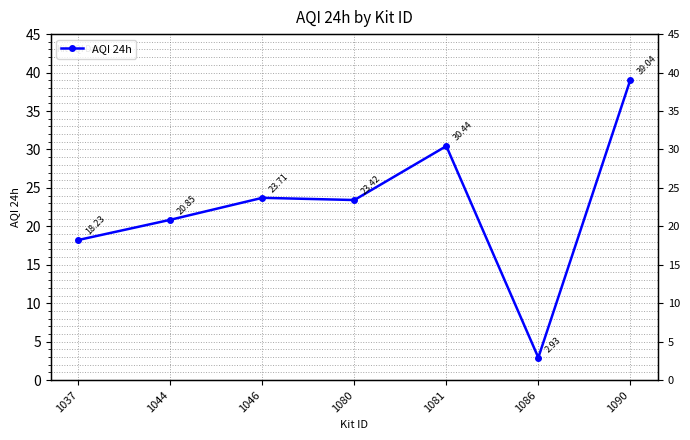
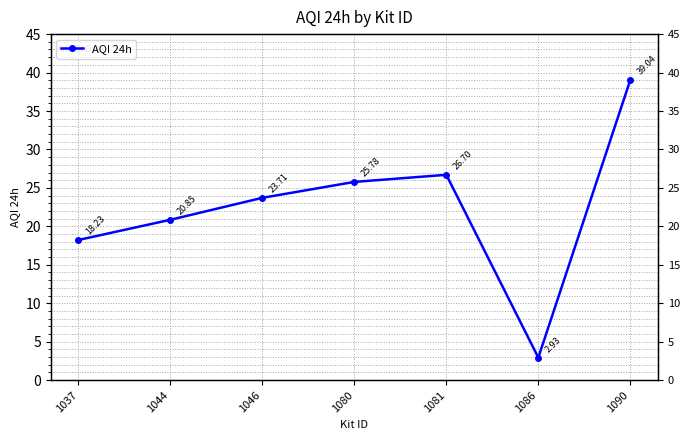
  {
    "1037": 18.23,
    "1044": 20.85,
    "1046": 23.71,
-   "1080": 23.42,
-   "1081": 30.44,
+   "1080": 25.78,
+   "1081": 26.70,
    "1086": 2.93,
    "1090": 39.04
  }
